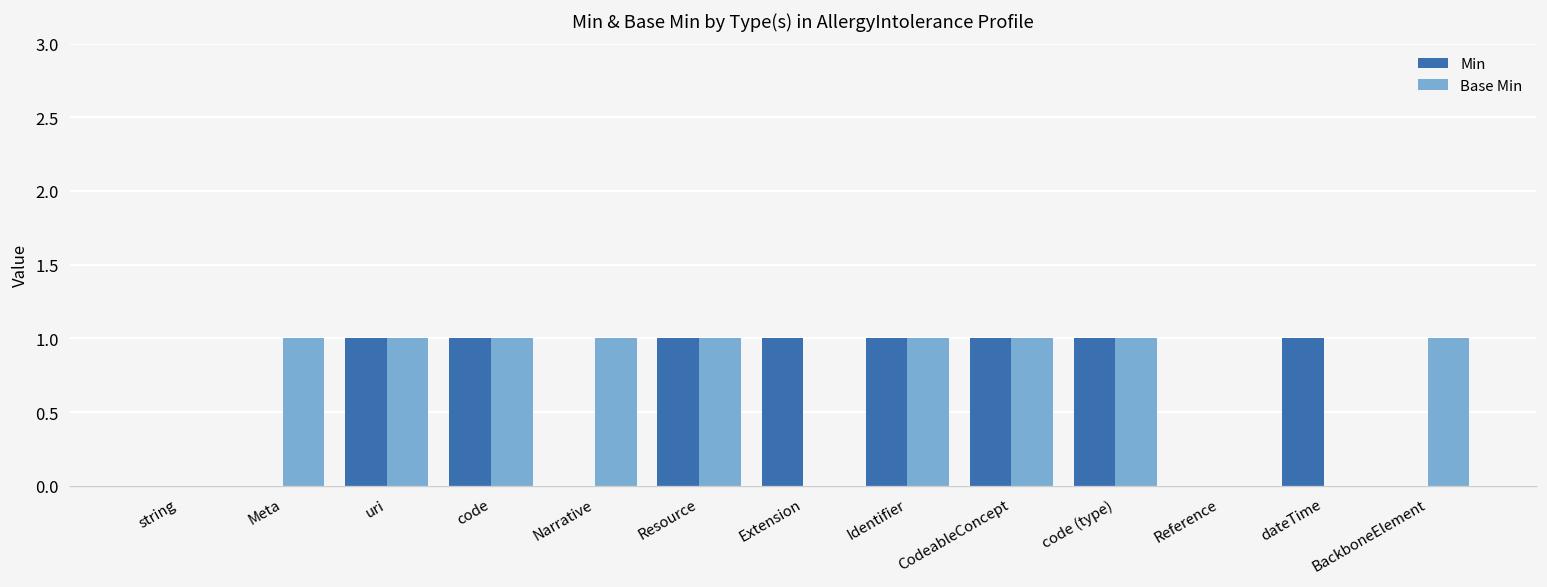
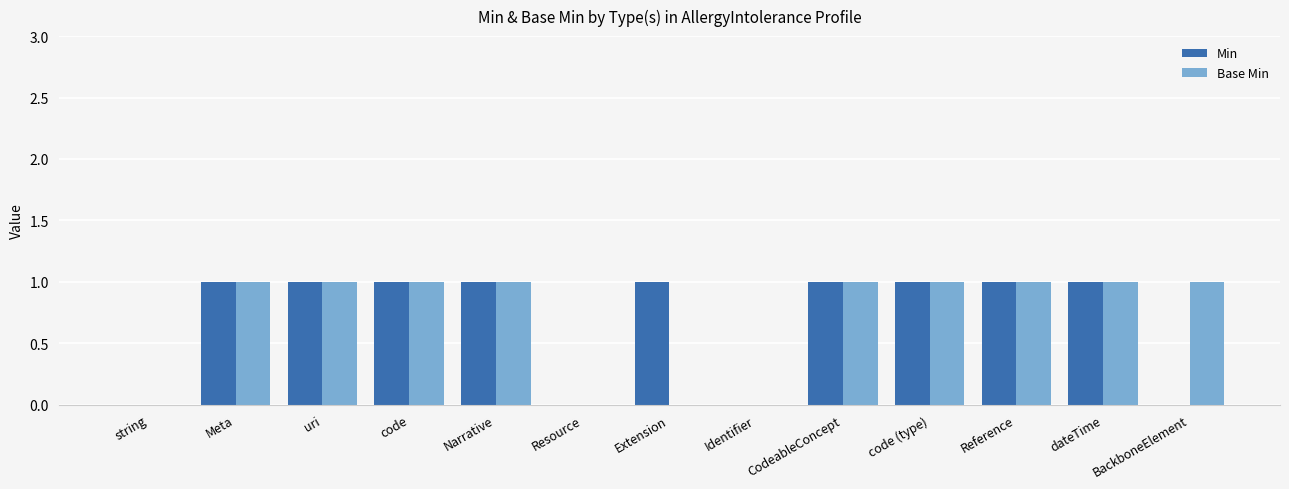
  {
    "Min": {
      "string": 0,
-     "Meta": 0,
+     "Meta": 1,
      "uri": 1,
      "code": 1,
-     "Narrative": 0,
-     "Resource": 1,
+     "Narrative": 1,
+     "Resource": 0,
      "Extension": 1,
-     "Identifier": 1,
+     "Identifier": 0,
      "CodeableConcept": 1,
      "code (type)": 1,
-     "Reference": 0,
+     "Reference": 1,
      "dateTime": 1,
      "BackboneElement": 0
    },
    "Base Min": {
      "string": 0,
      "Meta": 1,
      "uri": 1,
      "code": 1,
      "Narrative": 1,
-     "Resource": 1,
+     "Resource": 0,
      "Extension": 0,
-     "Identifier": 1,
+     "Identifier": 0,
      "CodeableConcept": 1,
      "code (type)": 1,
-     "Reference": 0,
-     "dateTime": 0,
+     "Reference": 1,
+     "dateTime": 1,
      "BackboneElement": 1
    }
  }
